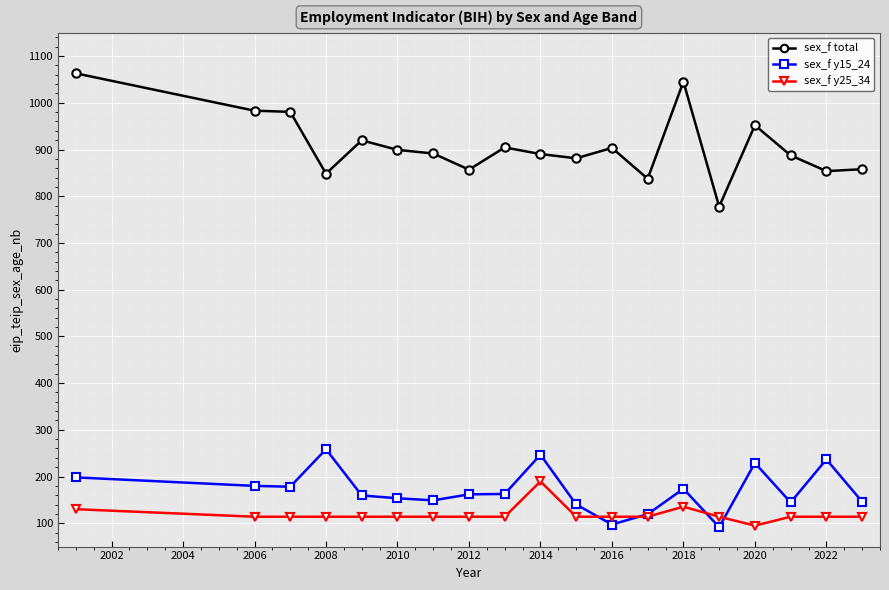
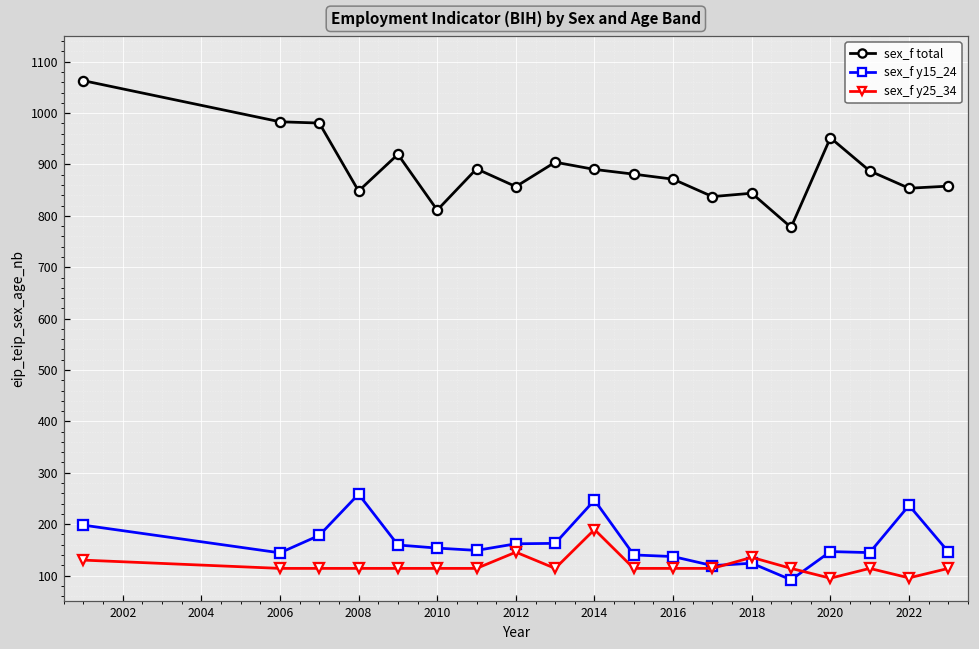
  {
    "sex_f total": {
      "2006": 980,
      "2008": 850,
-     "2010": 900,
+     "2010": 810,
      "2012": 860,
      "2014": 890,
-     "2016": 900,
-     "2018": 1050,
+     "2016": 870,
+     "2018": 840,
      "2020": 950,
      "2022": 850
    },
    "sex_f y15_24": {
-     "2006": 180,
+     "2006": 140,
      "2008": 260,
      "2010": 150,
      "2012": 160,
      "2014": 250,
-     "2016": 100,
-     "2018": 170,
-     "2020": 230,
+     "2016": 140,
+     "2018": 120,
+     "2020": 150,
      "2022": 240
    },
    "sex_f y25_34": {
      "2006": 110,
      "2008": 110,
      "2010": 110,
-     "2012": 110,
+     "2012": 150,
      "2014": 190,
      "2016": 110,
      "2018": 140,
      "2020": 90,
-     "2022": 110
+     "2022": 100
    }
  }
